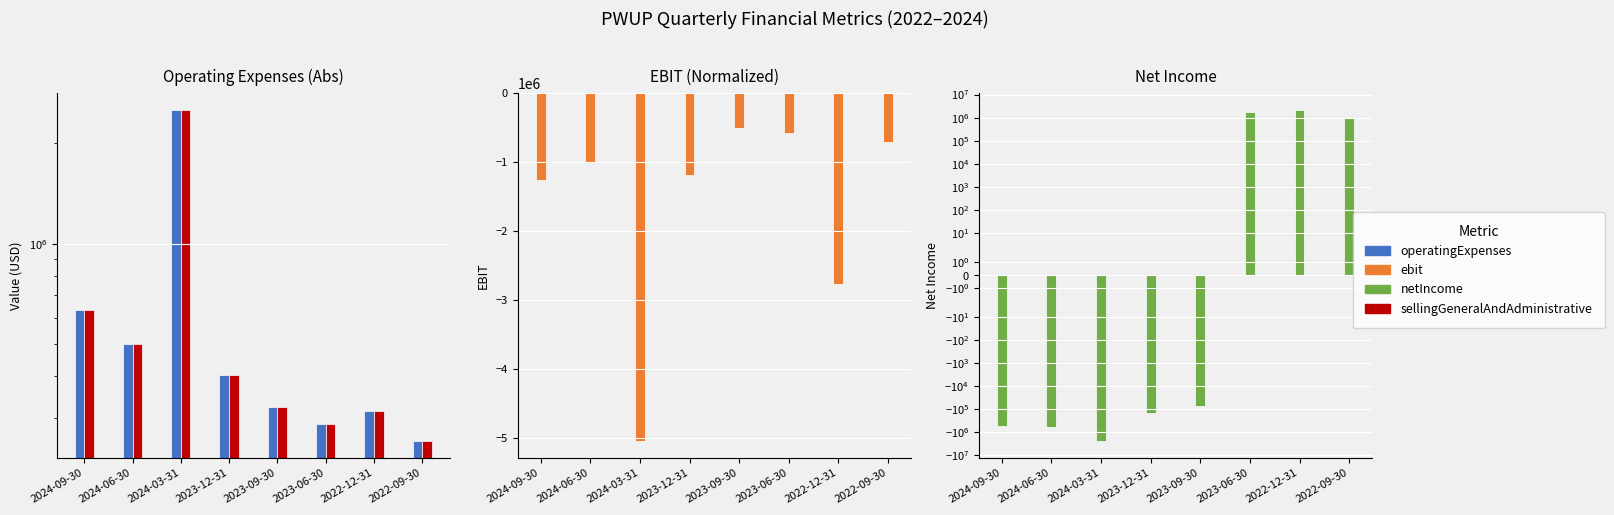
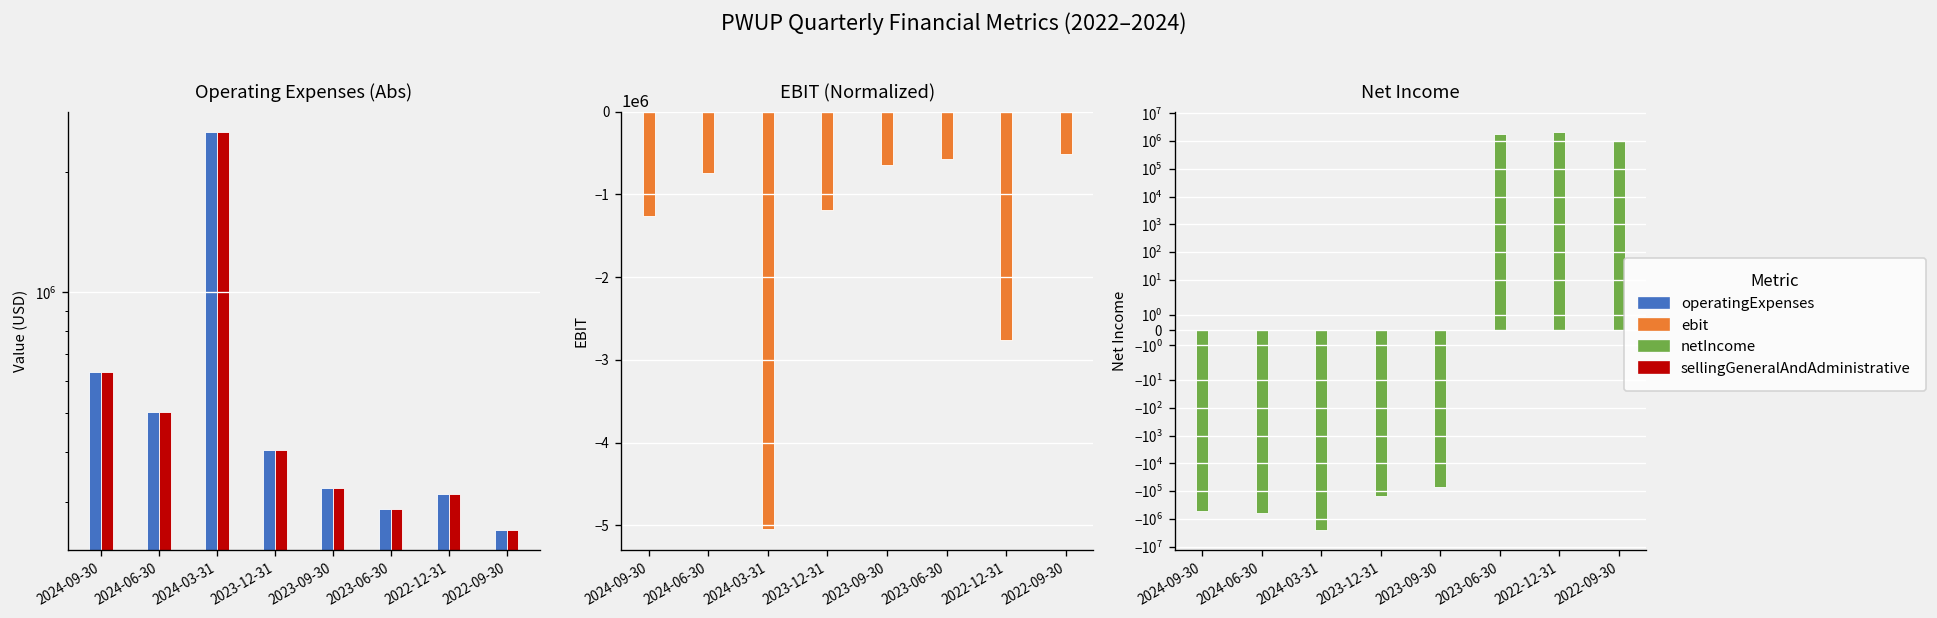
  {
    "EBIT (Normalized)": {
      "2024-09-30": -1300000,
-     "2024-06-30": -1000000,
+     "2024-06-30": -700000,
      "2024-03-31": -5000000,
      "2023-12-31": -1200000,
-     "2023-09-30": -500000,
+     "2023-09-30": -600000,
      "2023-06-30": -600000,
      "2022-12-31": -2800000,
-     "2022-09-30": -700000
+     "2022-09-30": -500000
    }
  }
